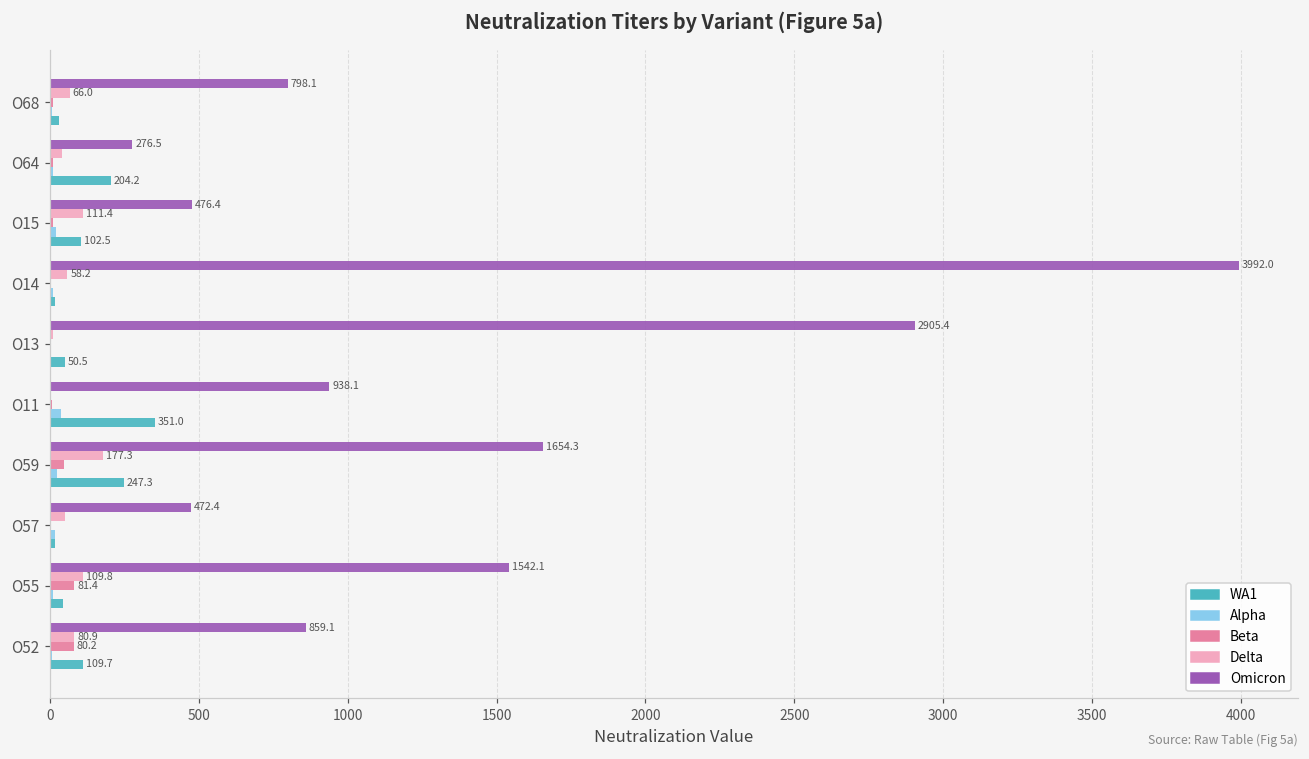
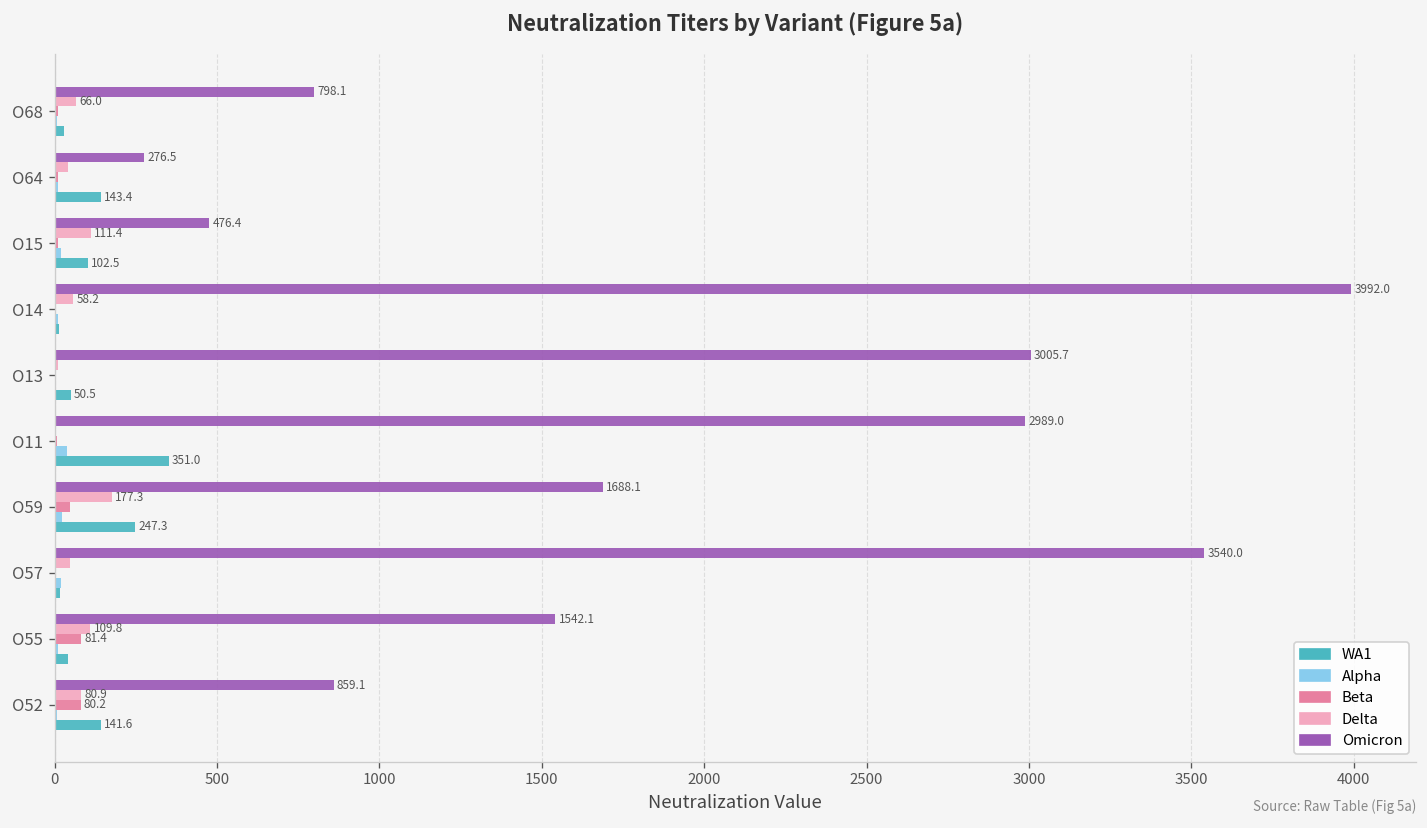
  {
    "WA1": {
-     "O64": 204.2,
+     "O64": 143.4,
      "O15": 102.5,
      "O13": 50.5,
      "O11": 351.0,
      "O59": 247.3,
-     "O52": 109.7
+     "O52": 141.6
    },
    "Alpha": {
      "O64": 10,
      "O15": 20,
      "O14": 10,
      "O11": 40,
      "O59": 20,
      "O57": 20,
      "O55": 10
    },
    "Omicron": {
      "O68": 798.1,
      "O64": 276.5,
      "O15": 476.4,
      "O14": 3992.0,
-     "O13": 2905.4,
-     "O11": 938.1,
-     "O59": 1654.3,
-     "O57": 472.4,
+     "O13": 3005.7,
+     "O11": 2989.0,
+     "O59": 1688.1,
+     "O57": 3540.0,
      "O55": 1542.1,
      "O52": 859.1
    }
  }
